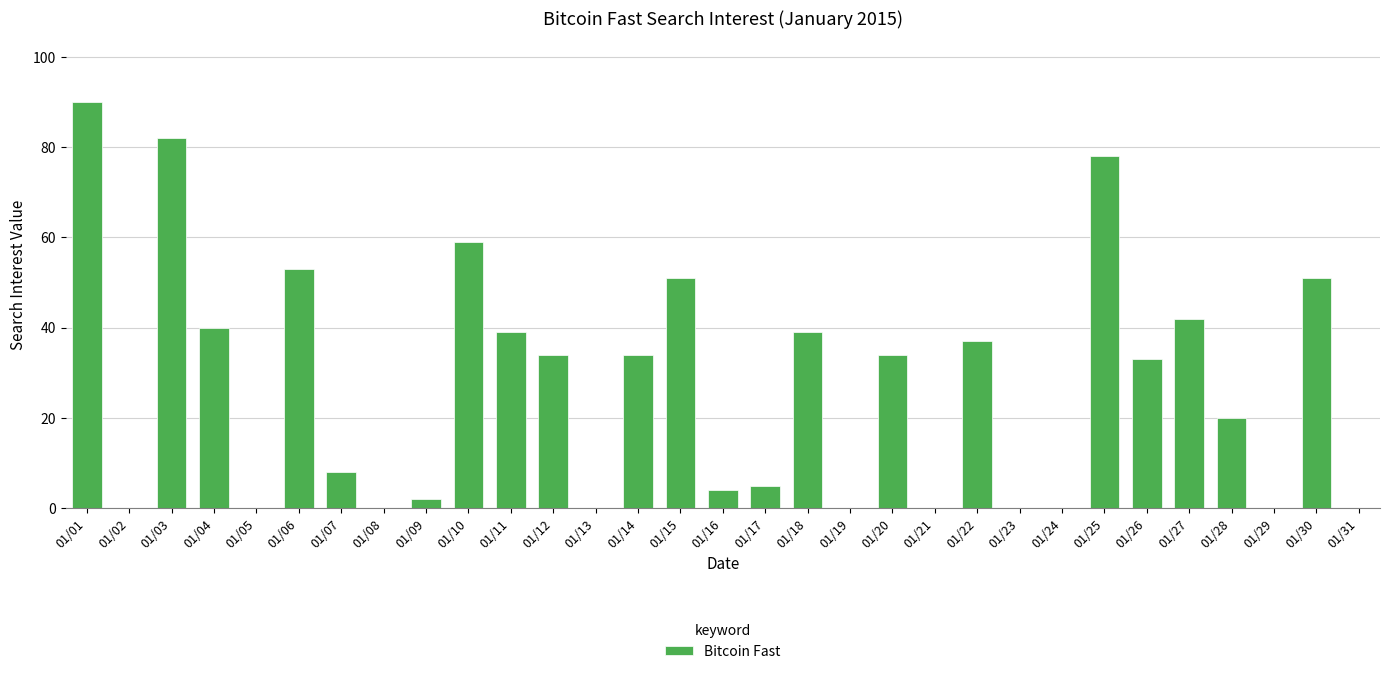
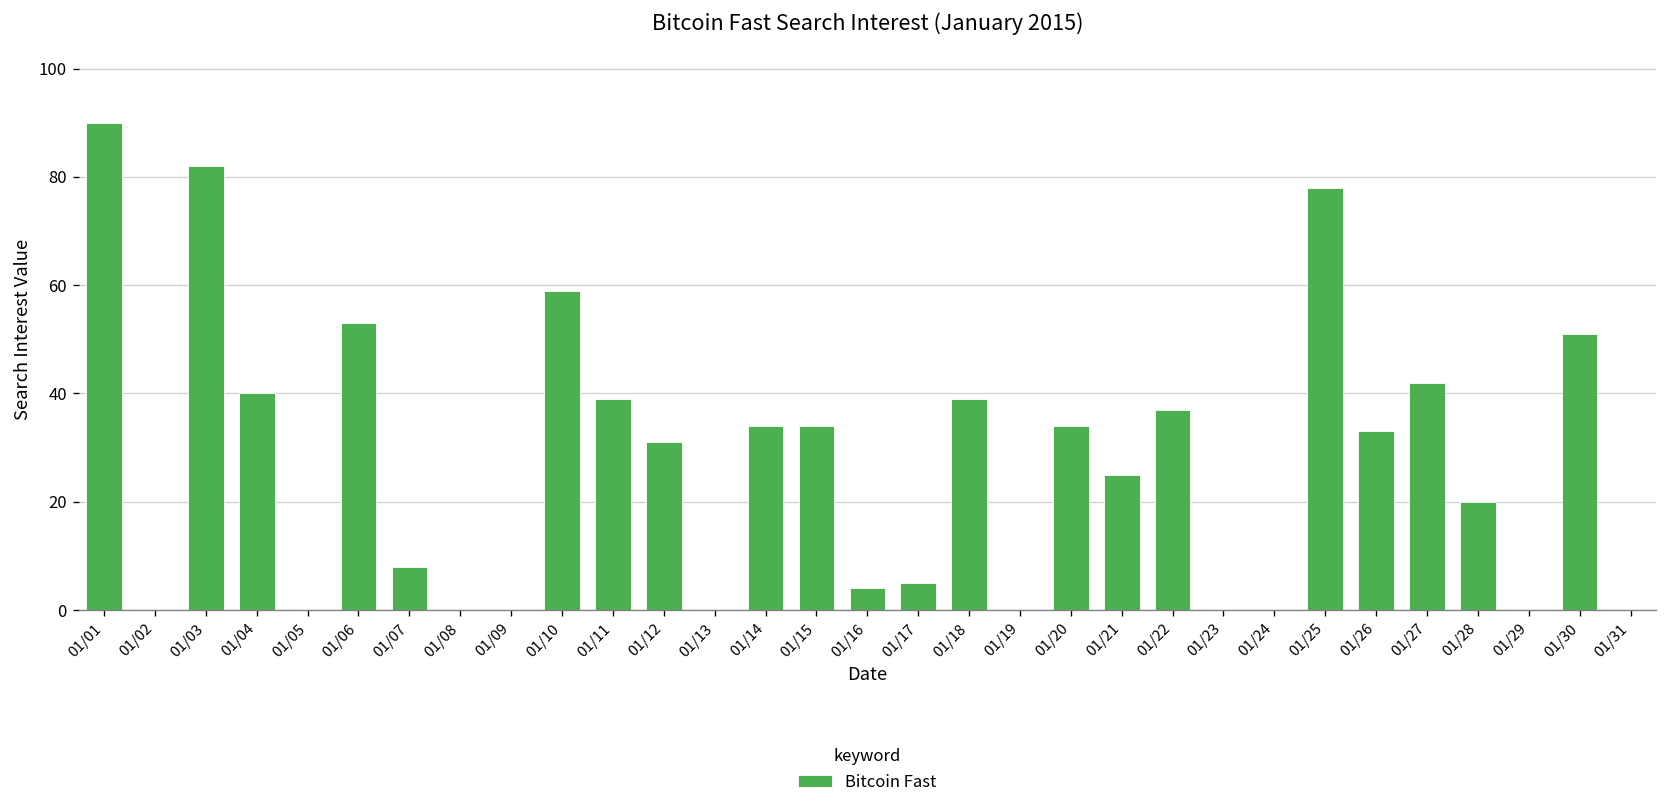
  {
    "01/01": 90,
    "01/02": 0,
    "01/03": 82,
    "01/04": 40,
    "01/05": 0,
    "01/06": 53,
    "01/07": 8,
    "01/08": 0,
-   "01/09": 2,
+   "01/09": 0,
    "01/10": 59,
    "01/11": 39,
-   "01/12": 34,
+   "01/12": 31,
    "01/13": 0,
    "01/14": 34,
-   "01/15": 51,
+   "01/15": 34,
    "01/16": 4,
    "01/17": 5,
    "01/18": 39,
    "01/19": 0,
    "01/20": 34,
-   "01/21": 0,
+   "01/21": 25,
    "01/22": 37,
    "01/23": 0,
    "01/24": 0,
    "01/25": 78,
    "01/26": 33,
    "01/27": 42,
    "01/28": 20,
    "01/29": 0,
    "01/30": 51,
    "01/31": 0
  }
